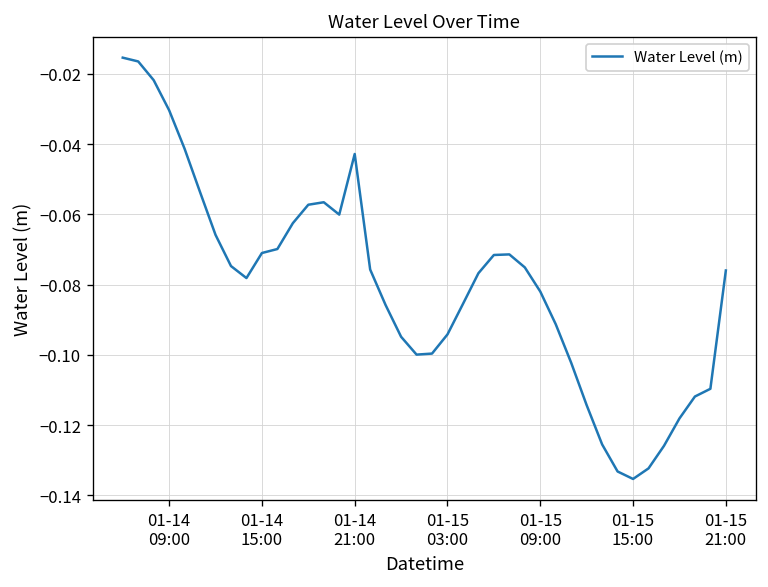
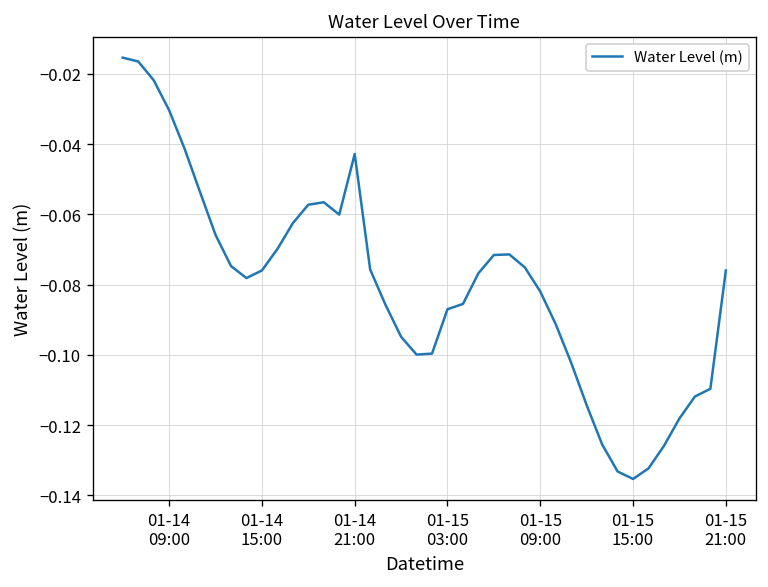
  {
    "01-14 09:00": -0.030,
-   "01-14 15:00": -0.071,
+   "01-14 15:00": -0.076,
    "01-14 21:00": -0.043,
-   "01-15 03:00": -0.094,
+   "01-15 03:00": -0.087,
    "01-15 09:00": -0.082,
    "01-15 15:00": -0.135,
    "01-15 21:00": -0.076
  }
